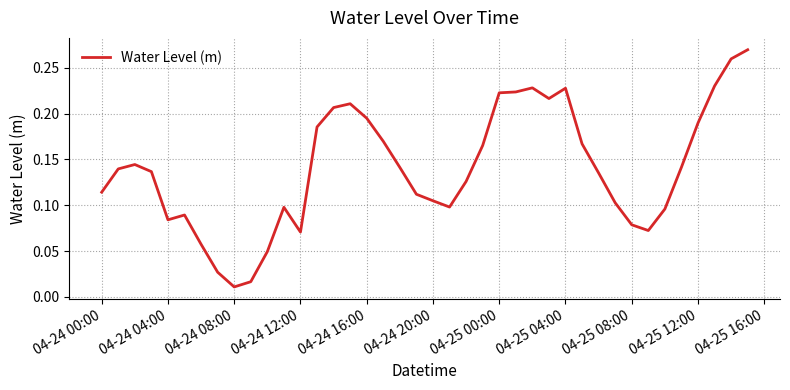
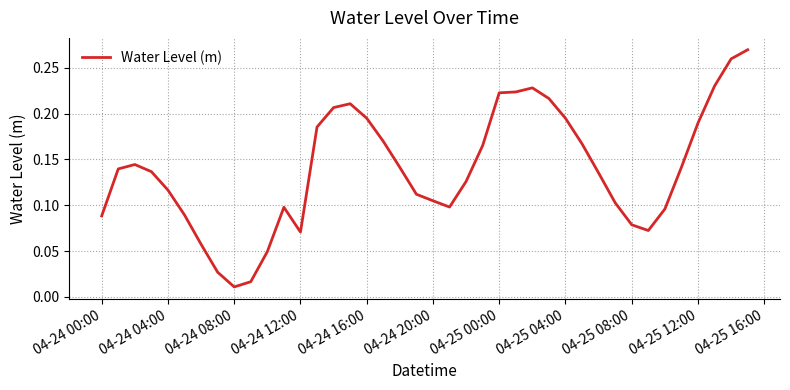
  {
-   "04-24 00:00": 0.11,
-   "04-24 04:00": 0.08,
+   "04-24 00:00": 0.09,
+   "04-24 04:00": 0.12,
    "04-24 08:00": 0.01,
    "04-24 12:00": 0.07,
    "04-24 16:00": 0.19,
    "04-24 20:00": 0.10,
    "04-25 00:00": 0.22,
-   "04-25 04:00": 0.23,
+   "04-25 04:00": 0.19,
    "04-25 08:00": 0.08,
    "04-25 12:00": 0.19
  }
